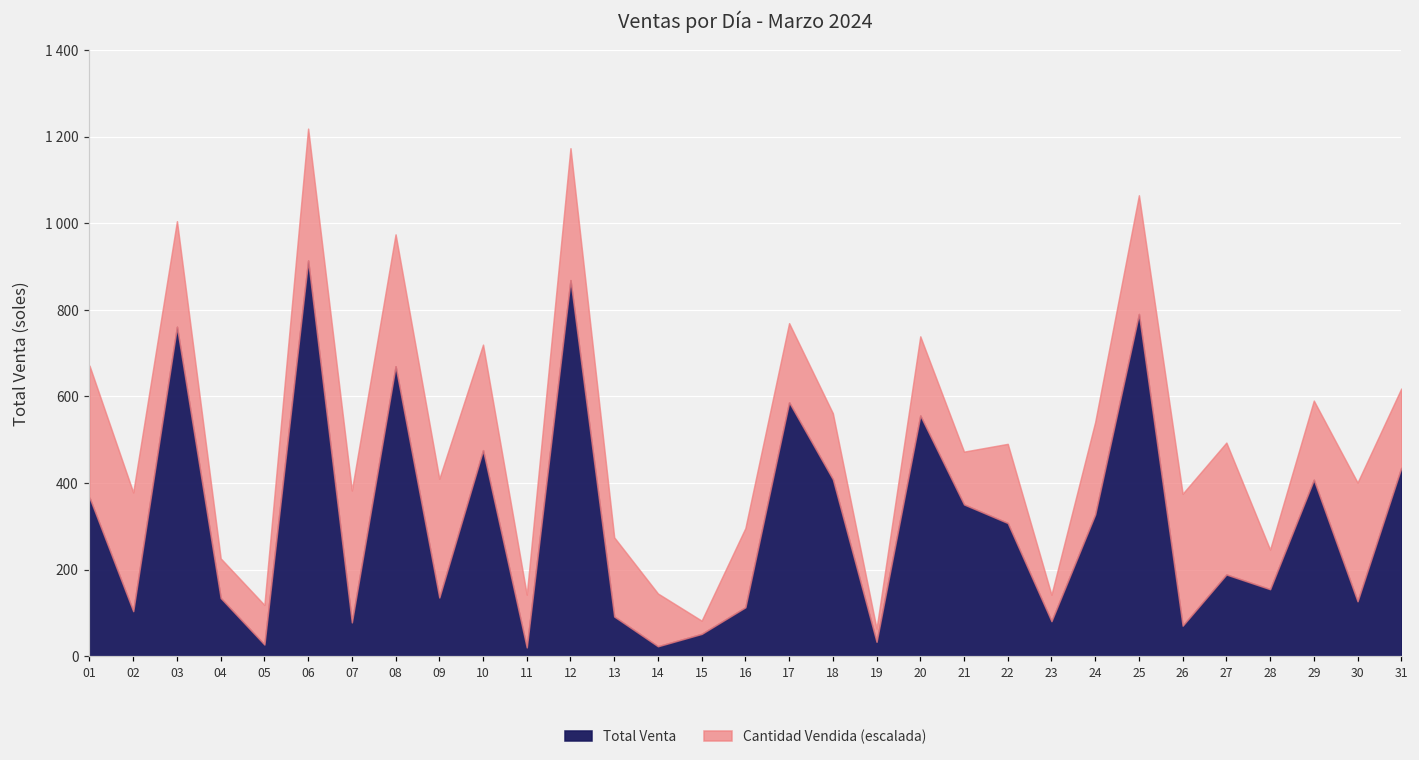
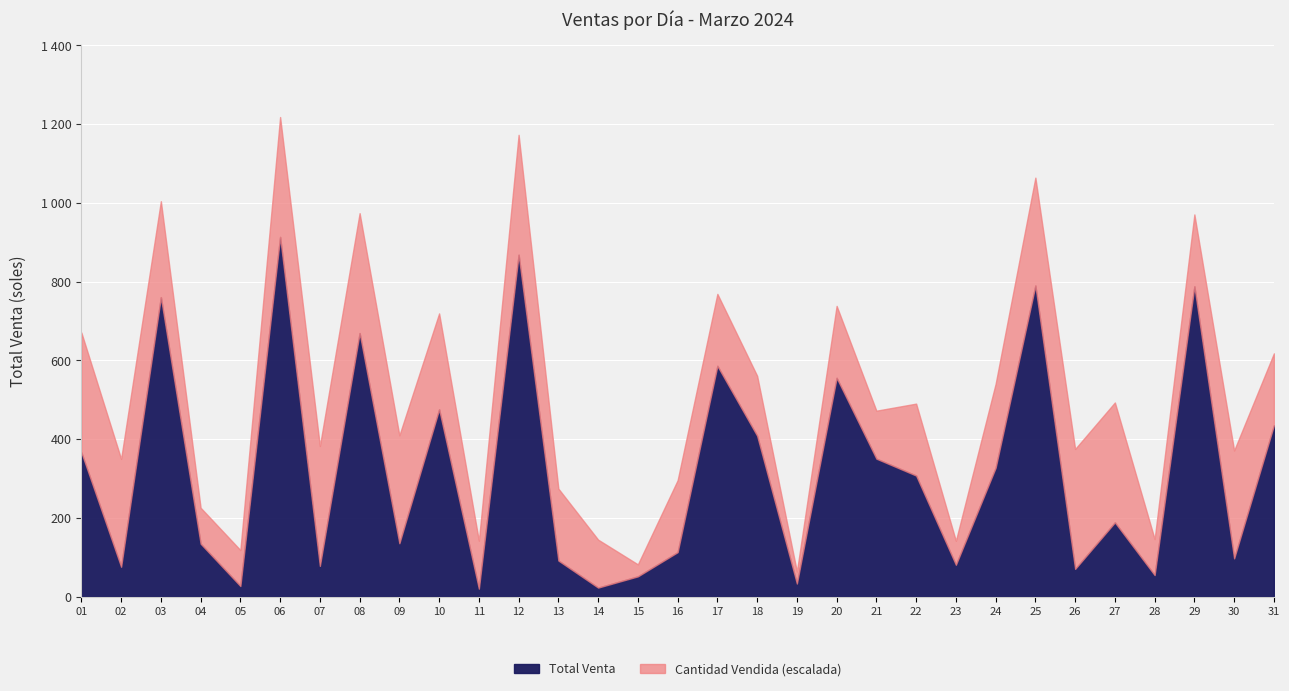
  {
    "Total Venta": {
      "01": 370,
-     "02": 100,
+     "02": 80,
      "03": 760,
      "04": 130,
      "05": 30,
      "06": 910,
      "07": 80,
      "08": 670,
      "09": 140,
      "10": 480,
      "11": 20,
      "12": 870,
      "13": 90,
      "14": 20,
      "15": 50,
      "16": 110,
      "17": 590,
      "18": 410,
      "19": 30,
      "20": 560,
      "21": 350,
      "22": 310,
      "23": 80,
      "24": 330,
      "25": 790,
      "26": 70,
      "27": 190,
-     "28": 150,
-     "29": 410,
-     "30": 130,
+     "28": 50,
+     "29": 790,
+     "30": 100,
      "31": 440
    },
    "Cantidad Vendida (escalada)": {
      "01": 300,
      "02": 270,
      "03": 240,
      "04": 90,
      "05": 90,
      "06": 300,
      "07": 300,
      "08": 300,
      "09": 270,
      "10": 240,
      "11": 120,
      "12": 300,
      "13": 180,
      "14": 120,
      "15": 30,
      "16": 180,
      "17": 180,
      "18": 150,
      "19": 30,
      "20": 180,
      "21": 120,
      "22": 180,
      "23": 60,
      "24": 210,
      "25": 270,
      "26": 300,
      "27": 300,
      "28": 90,
      "29": 180,
      "30": 270,
      "31": 180
    }
  }
